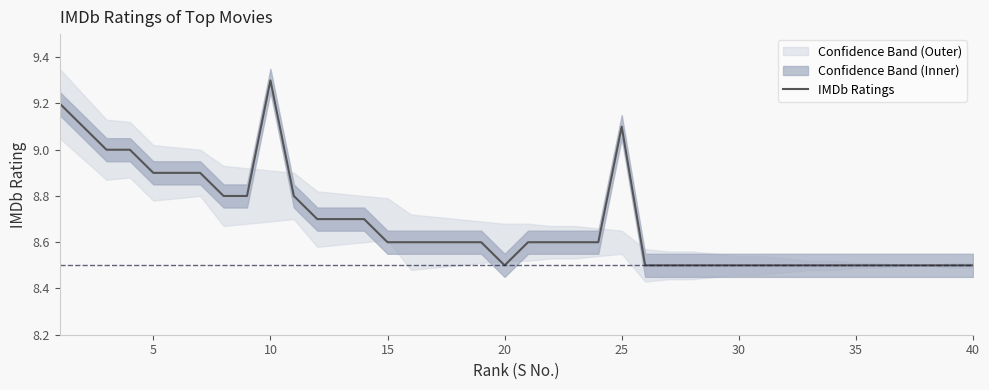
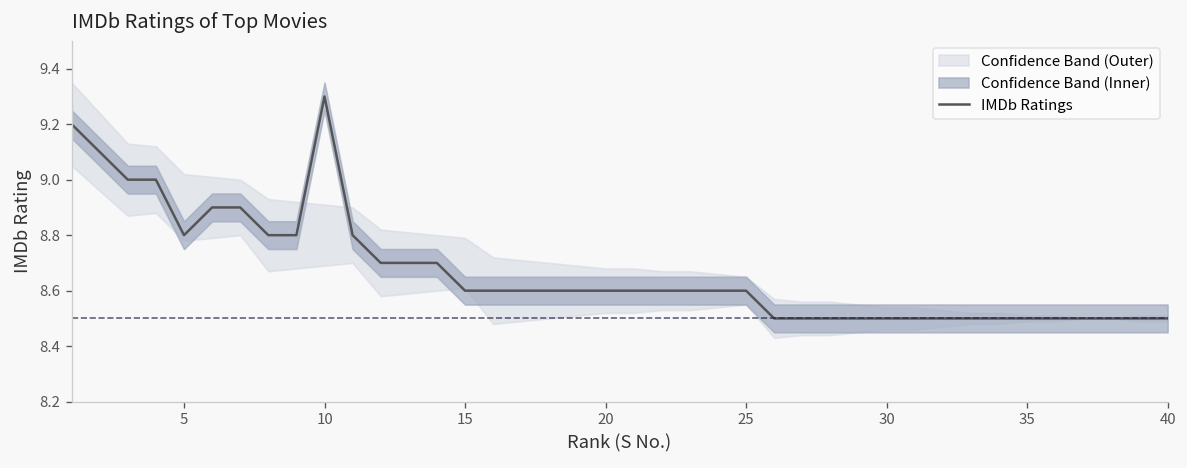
  {
    "IMDb Ratings": {
-     "5": 8.9,
+     "5": 8.8,
      "10": 9.3,
      "15": 8.6,
-     "20": 8.5,
-     "25": 9.1,
+     "20": 8.6,
+     "25": 8.6,
      "30": 8.5
    }
  }
